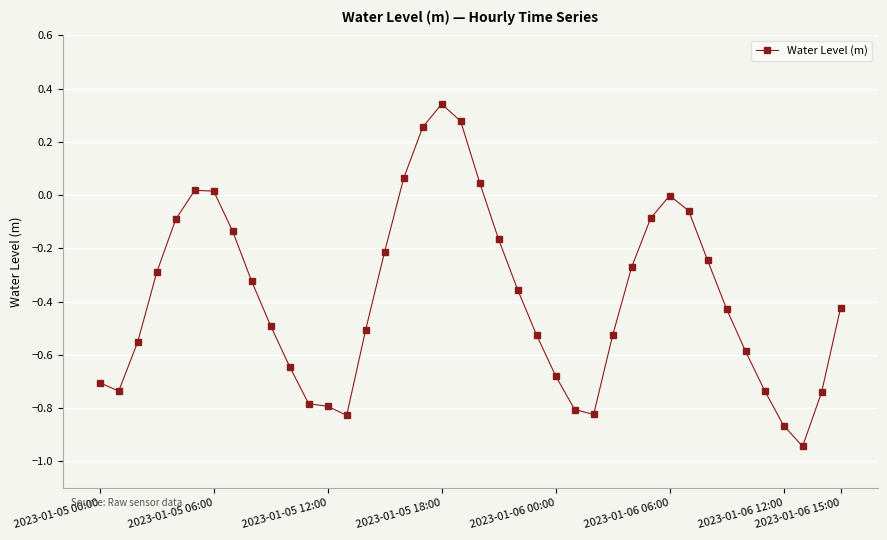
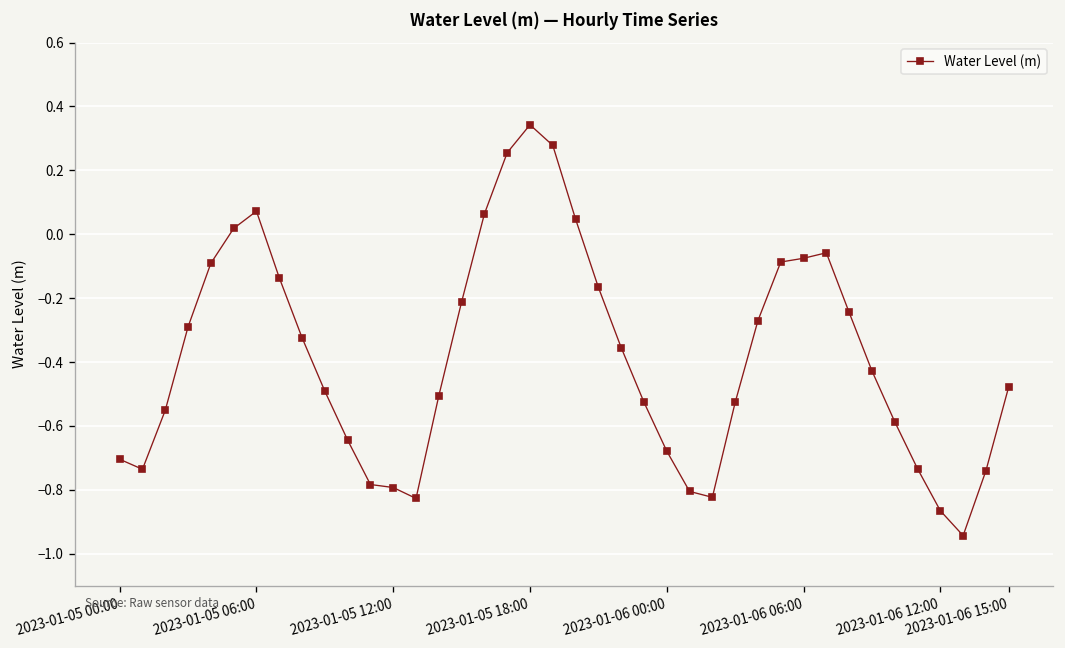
  {
    "2023-01-05 00:00": -0.70,
-   "2023-01-05 06:00": 0.02,
+   "2023-01-05 06:00": 0.07,
    "2023-01-05 12:00": -0.79,
    "2023-01-05 18:00": 0.34,
    "2023-01-06 00:00": -0.68,
-   "2023-01-06 06:00": 0.00,
+   "2023-01-06 06:00": -0.08,
    "2023-01-06 12:00": -0.87,
-   "2023-01-06 15:00": -0.42
+   "2023-01-06 15:00": -0.48
  }
